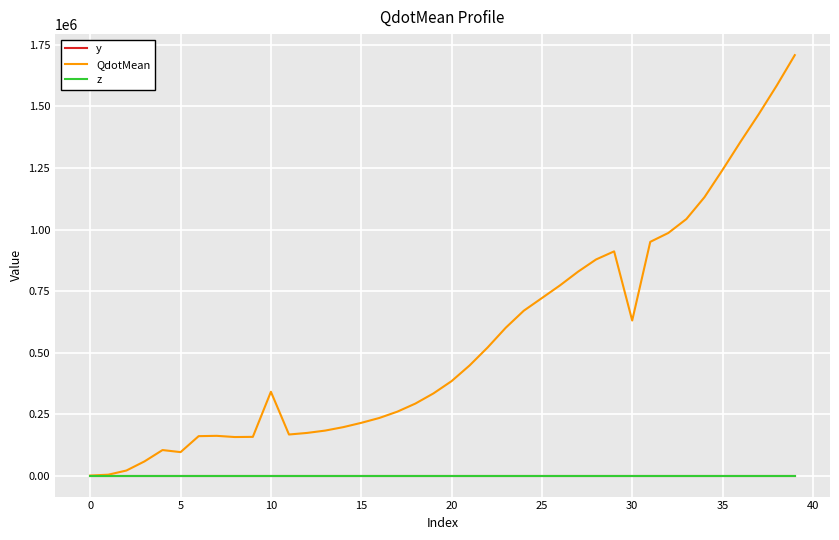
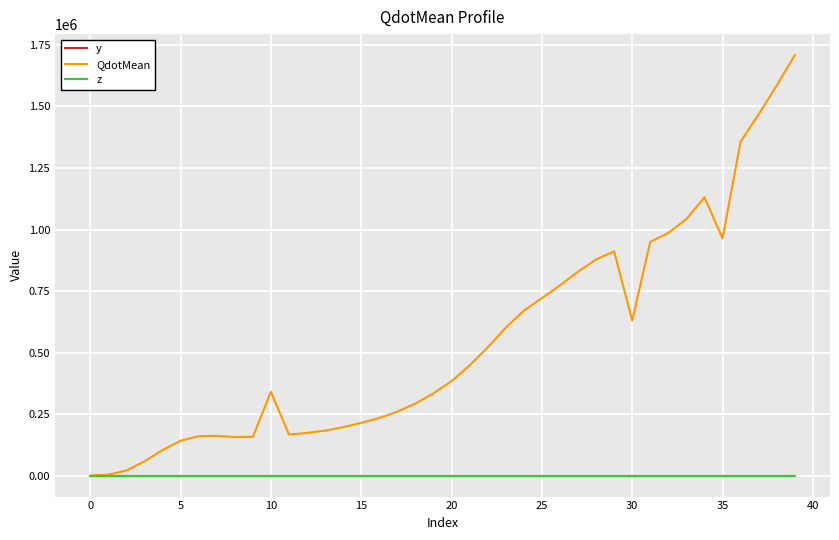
  {
    "z": {
      "5": 0,
      "10": 0,
      "15": 0,
      "20": 0,
      "25": 0,
      "30": 0,
      "35": 0
    },
    "QdotMean": {
-     "5": 100000,
+     "5": 140000,
      "10": 340000,
      "15": 210000,
      "20": 380000,
      "25": 720000,
      "30": 630000,
-     "35": 1240000
+     "35": 960000
    }
  }
